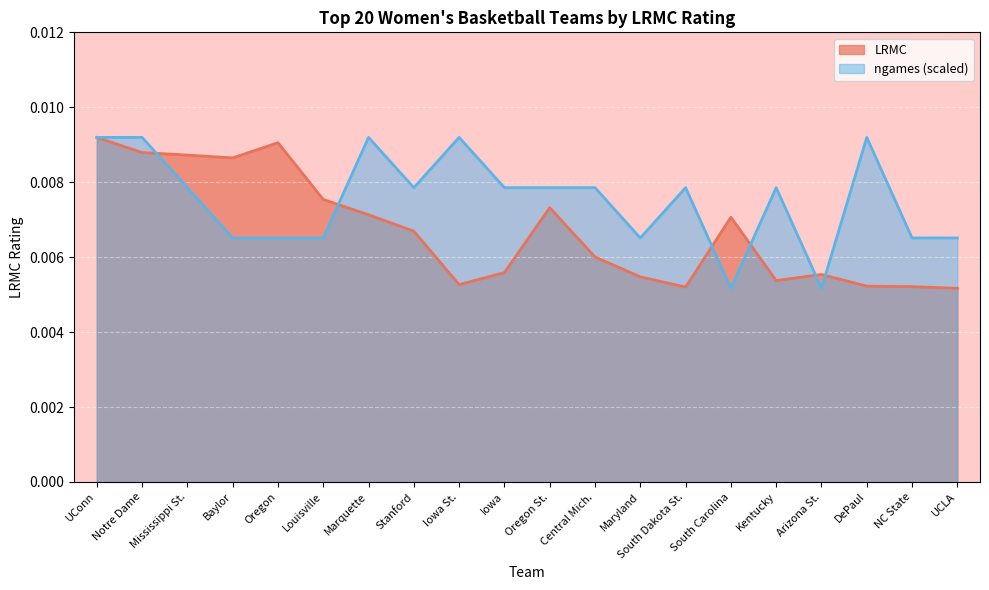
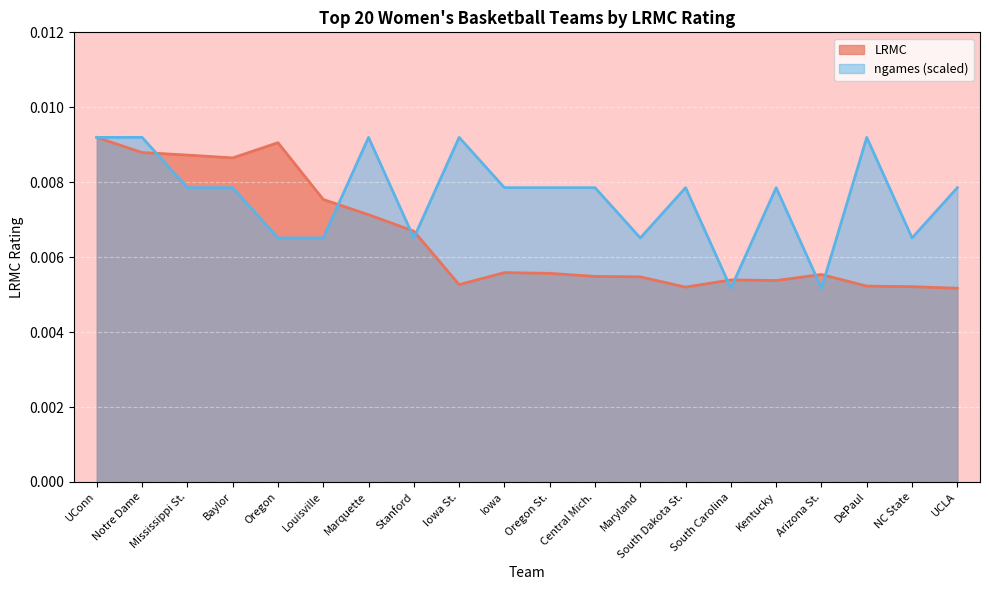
  {
    "LRMC": {
      "Notre Dame": 0.0088,
      "Mississippi St.": 0.0087,
      "Baylor": 0.0086,
      "Oregon": 0.0091,
      "Louisville": 0.0075,
      "Marquette": 0.0071,
      "Stanford": 0.0067,
      "Iowa St.": 0.0053,
      "Iowa": 0.0056,
-     "Oregon St.": 0.0073,
-     "Central Mich.": 0.0060,
+     "Oregon St.": 0.0056,
+     "Central Mich.": 0.0055,
      "Maryland": 0.0055,
      "South Dakota St.": 0.0052,
-     "South Carolina": 0.0071,
+     "South Carolina": 0.0054,
      "Kentucky": 0.0054,
      "Arizona St.": 0.0055,
      "DePaul": 0.0052,
      "NC State": 0.0052,
      "UCLA": 0.0052
    },
    "ngames (scaled)": {
      "Notre Dame": 0.0092,
      "Mississippi St.": 0.0079,
-     "Baylor": 0.0065,
+     "Baylor": 0.0079,
      "Oregon": 0.0065,
      "Louisville": 0.0065,
      "Marquette": 0.0092,
-     "Stanford": 0.0079,
+     "Stanford": 0.0065,
      "Iowa St.": 0.0092,
      "Iowa": 0.0079,
      "Oregon St.": 0.0079,
      "Central Mich.": 0.0079,
      "Maryland": 0.0065,
      "South Dakota St.": 0.0079,
      "South Carolina": 0.0052,
      "Kentucky": 0.0079,
      "Arizona St.": 0.0052,
      "DePaul": 0.0092,
      "NC State": 0.0065,
-     "UCLA": 0.0065
+     "UCLA": 0.0079
    }
  }
